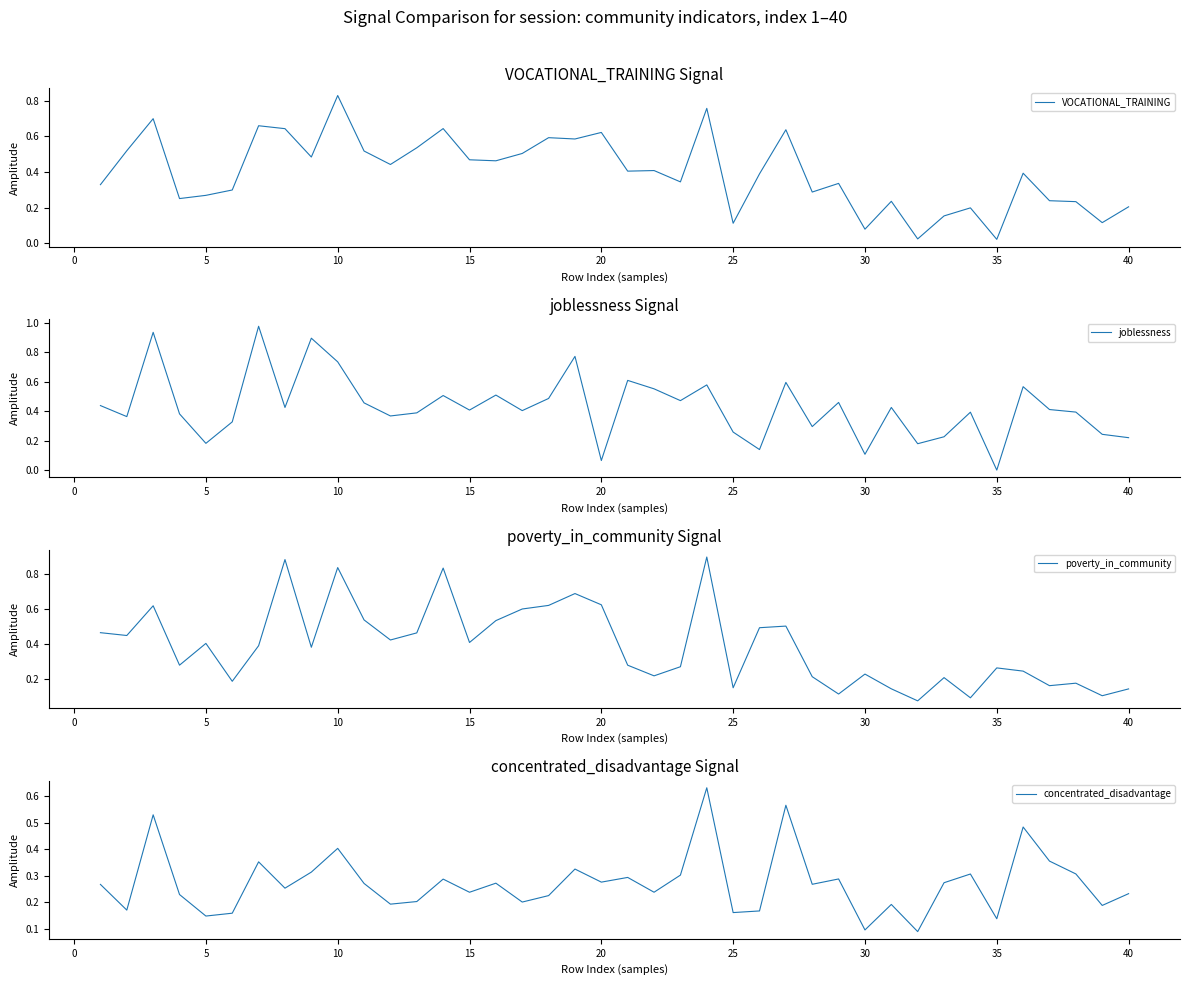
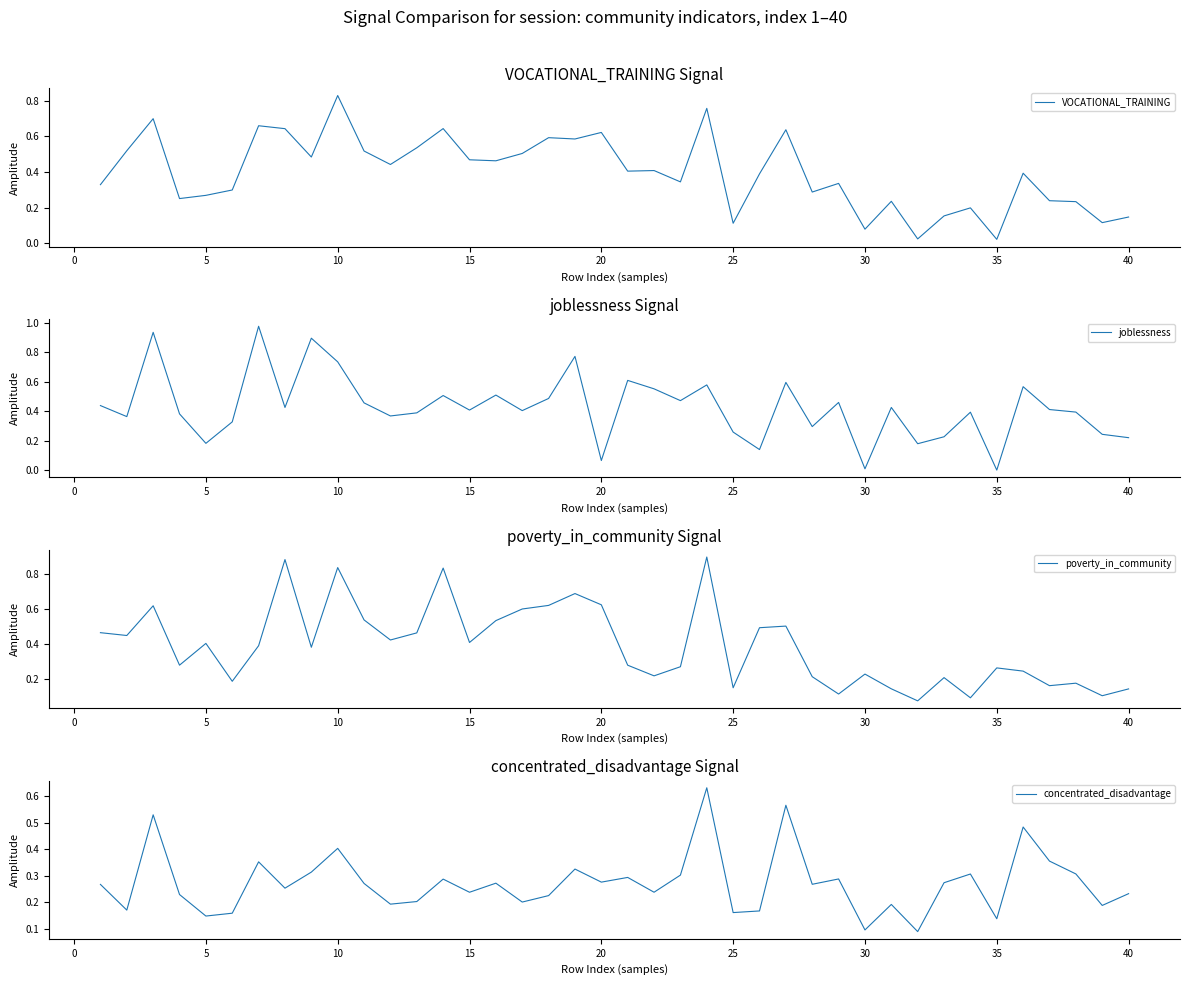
  {
    "VOCATIONAL_TRAINING Signal": {
      "5": 0.27,
      "10": 0.83,
      "15": 0.47,
      "20": 0.62,
      "25": 0.11,
      "30": 0.08,
      "35": 0.02,
-     "40": 0.20
+     "40": 0.15
    },
    "joblessness Signal": {
      "5": 0.18,
      "10": 0.73,
      "15": 0.41,
      "20": 0.07,
      "25": 0.26,
-     "30": 0.11,
+     "30": 0.01,
      "35": 0.00,
      "40": 0.22
    },
    "poverty_in_community Signal": {
      "5": 0.40,
      "10": 0.84,
      "15": 0.41,
      "20": 0.62,
      "25": 0.15,
      "30": 0.23,
      "35": 0.27,
      "40": 0.15
    },
    "concentrated_disadvantage Signal": {
      "5": 0.15,
      "10": 0.40,
      "15": 0.24,
      "20": 0.28,
      "25": 0.16,
      "30": 0.10,
      "35": 0.14,
      "40": 0.23
    }
  }
